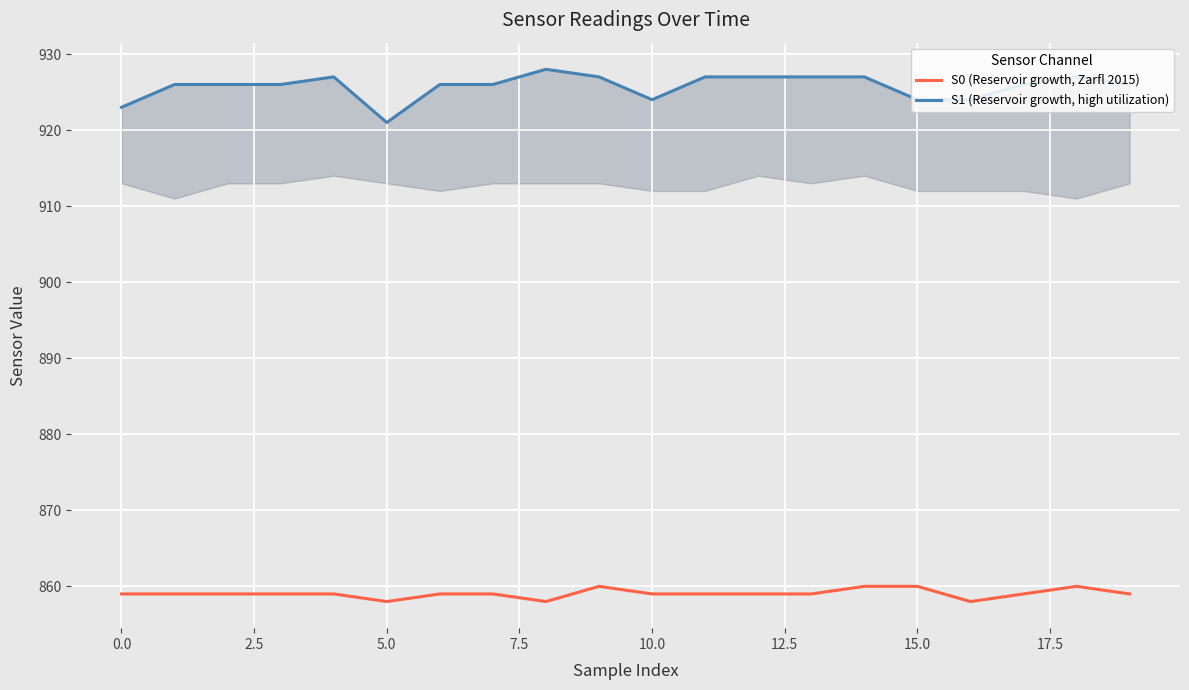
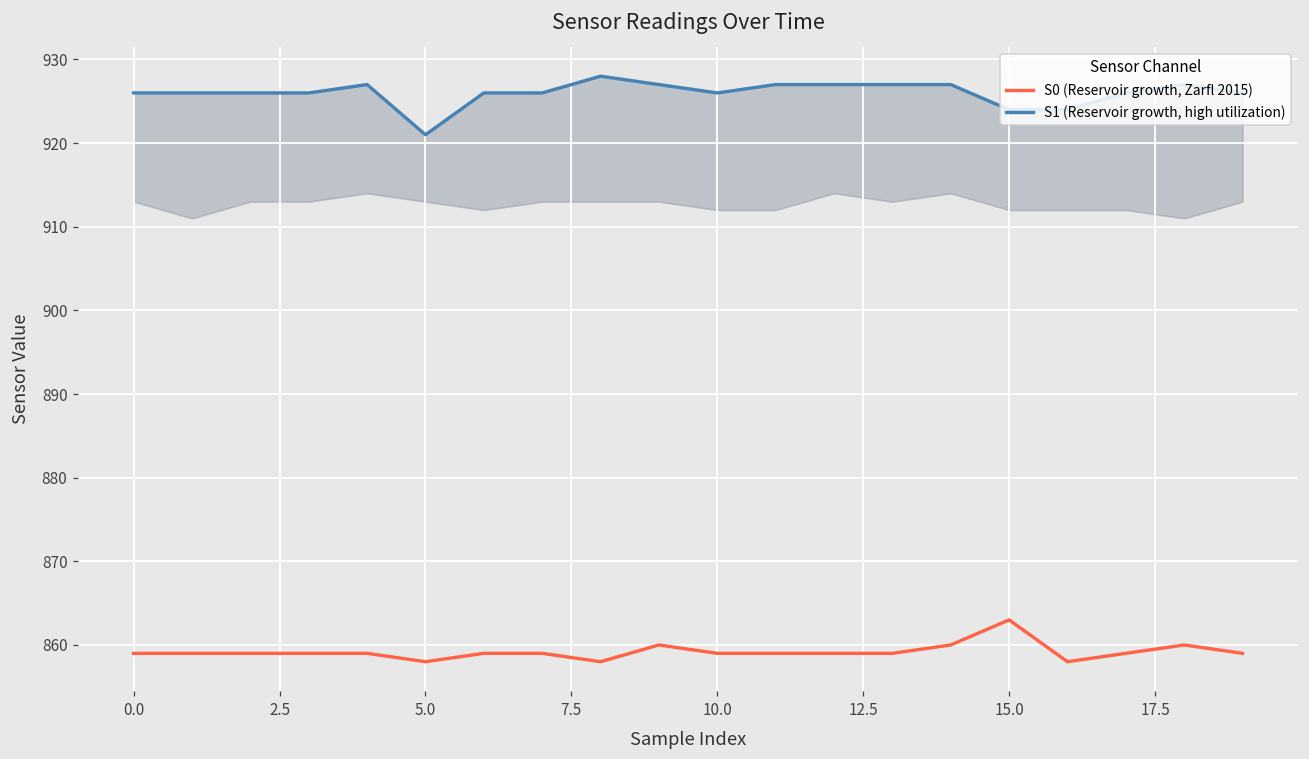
  {
    "S0 (Reservoir growth, Zarfl 2015)": {
      "0.0": 859,
      "5.0": 858,
      "10.0": 859,
-     "15.0": 860
+     "15.0": 863
    },
    "S1 (Reservoir growth, high utilization)": {
-     "0.0": 923,
+     "0.0": 926,
      "5.0": 921,
-     "10.0": 924
+     "10.0": 926
    }
  }
